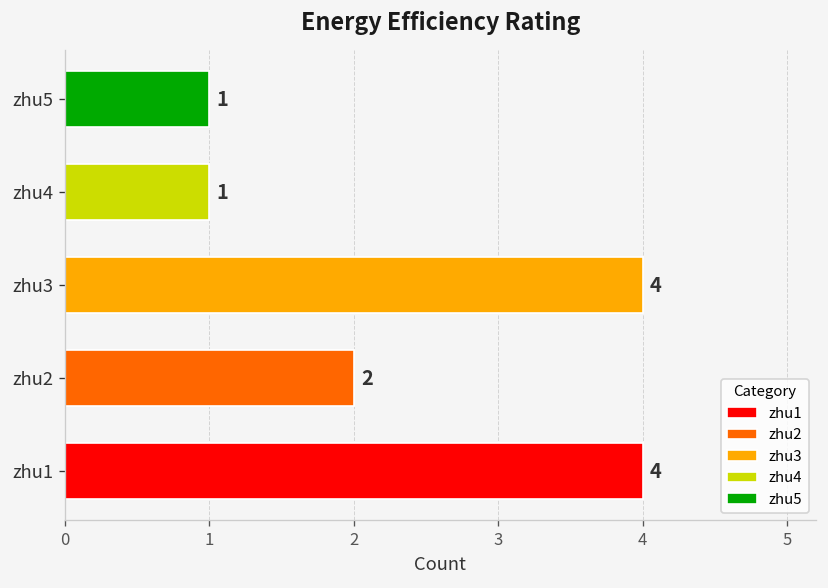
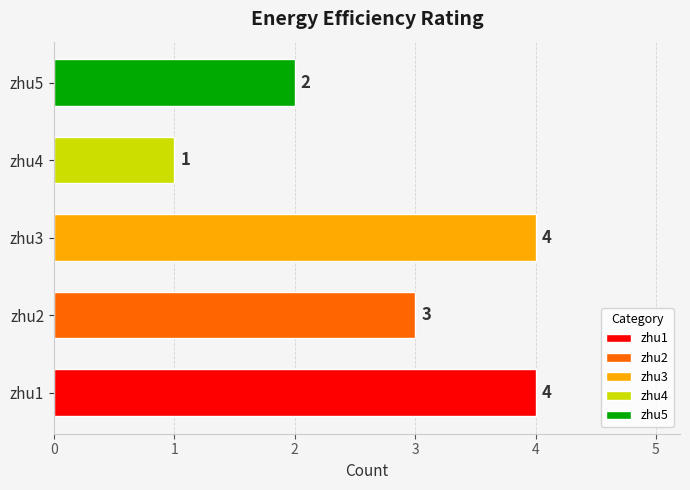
  {
    "zhu2": {
-     "zhu2": 2
+     "zhu2": 3
    },
    "zhu3": {
      "zhu3": 4
    },
    "zhu4": {
      "zhu4": 1
    },
    "zhu5": {
-     "zhu5": 1
+     "zhu5": 2
    }
  }
